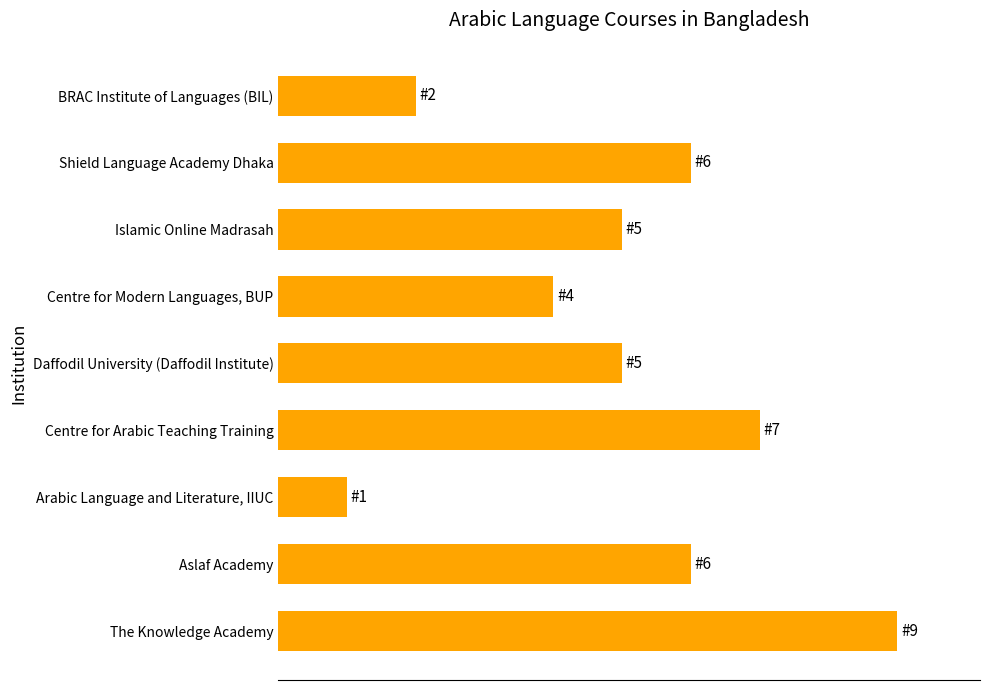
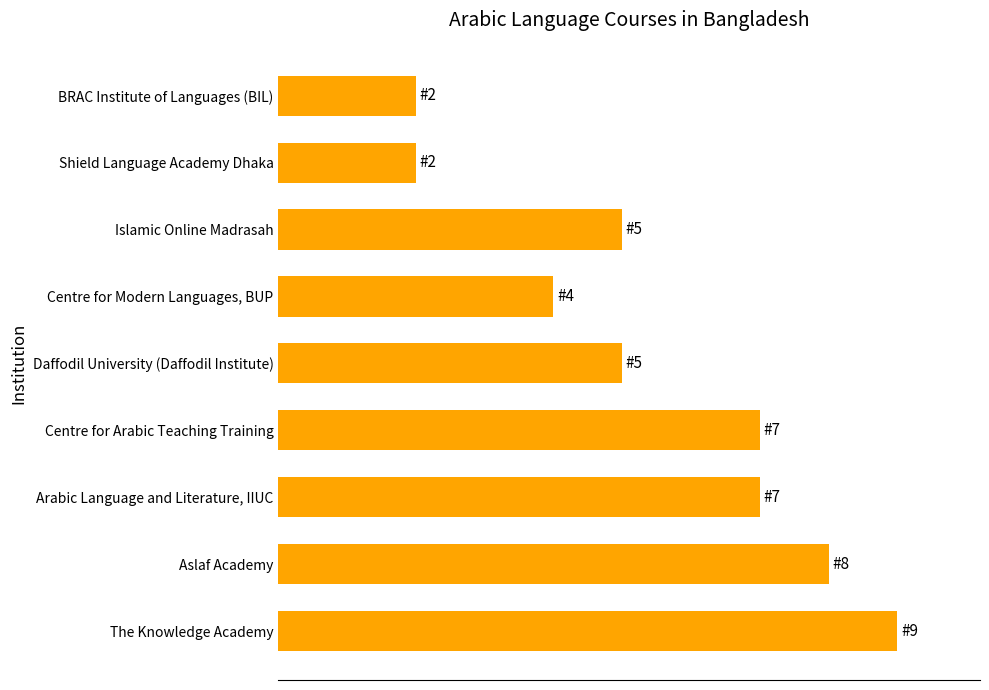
  {
    "BRAC Institute of Languages (BIL)": 2,
-   "Shield Language Academy Dhaka": 6,
+   "Shield Language Academy Dhaka": 2,
    "Islamic Online Madrasah": 5,
    "Centre for Modern Languages, BUP": 4,
    "Daffodil University (Daffodil Institute)": 5,
    "Centre for Arabic Teaching Training": 7,
-   "Arabic Language and Literature, IIUC": 1,
-   "Aslaf Academy": 6,
+   "Arabic Language and Literature, IIUC": 7,
+   "Aslaf Academy": 8,
    "The Knowledge Academy": 9
  }
